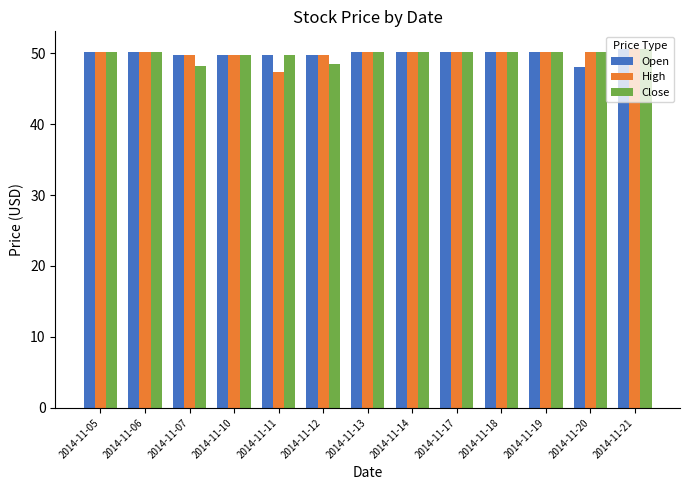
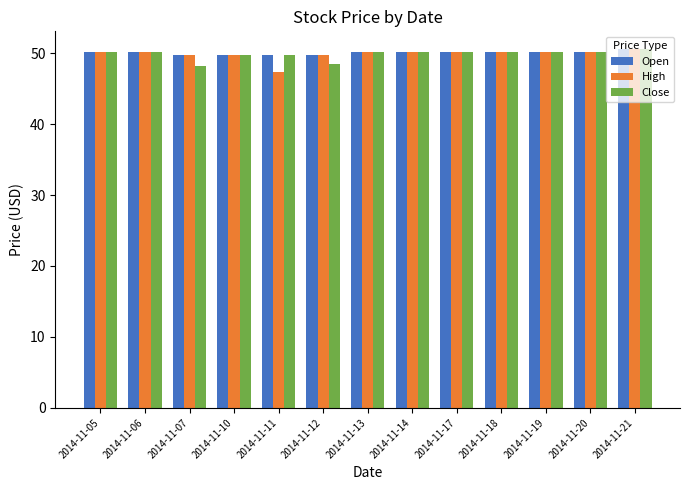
  {
    "Open": {
      "2014-11-05": 50,
      "2014-11-06": 50,
      "2014-11-07": 50,
      "2014-11-10": 50,
      "2014-11-11": 50,
      "2014-11-12": 50,
      "2014-11-13": 50,
      "2014-11-14": 50,
      "2014-11-17": 50,
      "2014-11-18": 50,
      "2014-11-19": 50,
-     "2014-11-20": 48
+     "2014-11-20": 50
    },
    "High": {
      "2014-11-05": 50,
      "2014-11-06": 50,
      "2014-11-07": 50,
      "2014-11-10": 50,
      "2014-11-11": 47,
      "2014-11-12": 50,
      "2014-11-13": 50,
      "2014-11-14": 50,
      "2014-11-17": 50,
      "2014-11-18": 50,
      "2014-11-19": 50,
      "2014-11-20": 50
    },
    "Close": {
      "2014-11-05": 50,
      "2014-11-06": 50,
      "2014-11-07": 48,
      "2014-11-10": 50,
      "2014-11-11": 50,
      "2014-11-12": 49,
      "2014-11-13": 50,
      "2014-11-14": 50,
      "2014-11-17": 50,
      "2014-11-18": 50,
      "2014-11-19": 50,
      "2014-11-20": 50
    }
  }
